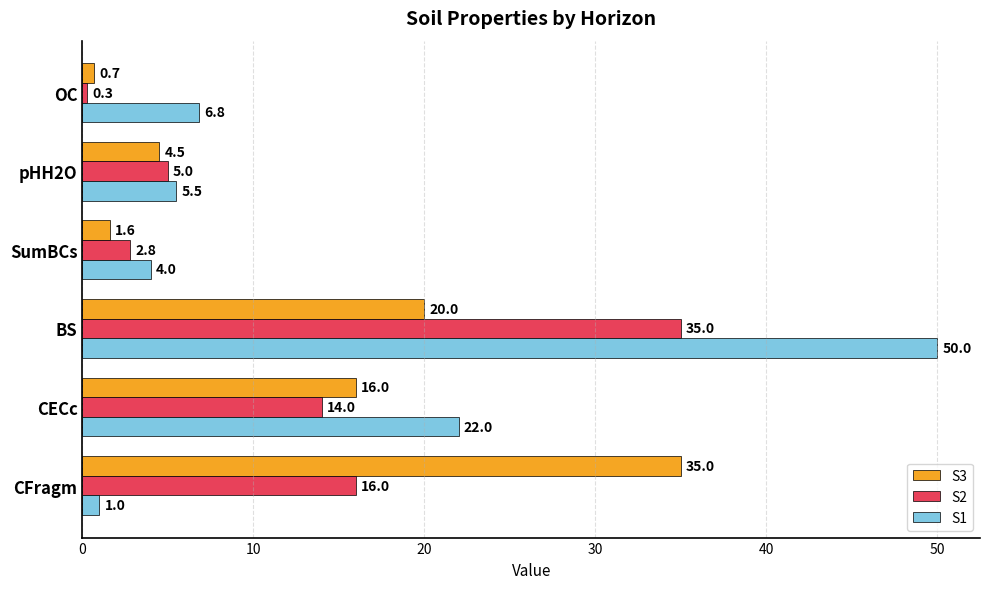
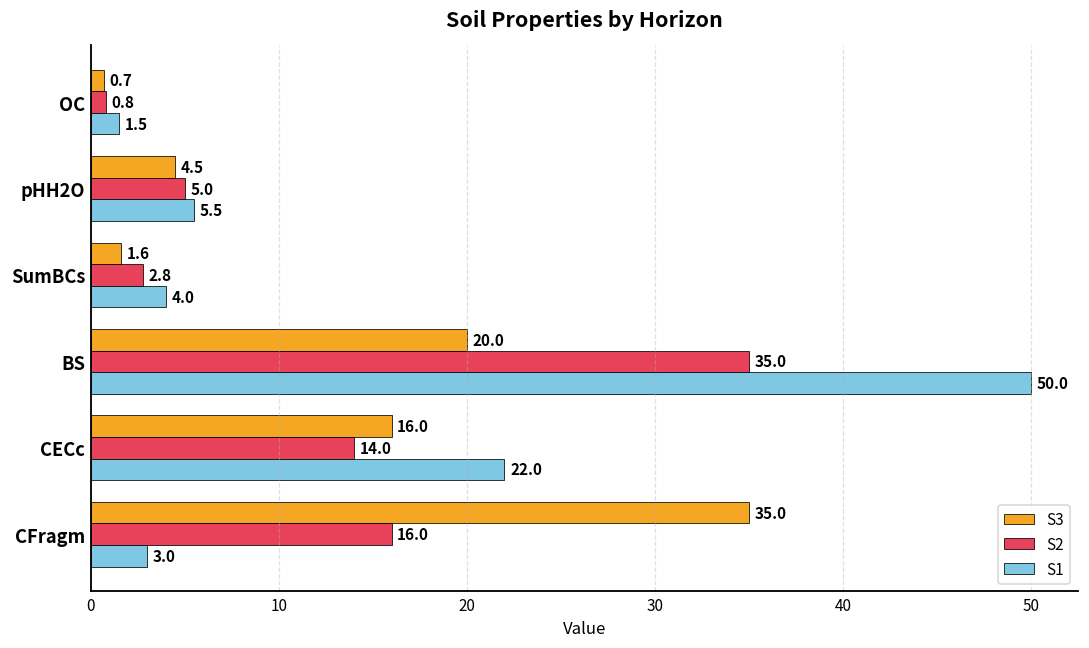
  {
    "S3": {
      "OC": 0.7,
      "pHH2O": 4.5,
      "SumBCs": 1.6,
      "BS": 20.0,
      "CECc": 16.0,
      "CFragm": 35.0
    },
    "S2": {
-     "OC": 0.3,
+     "OC": 0.8,
      "pHH2O": 5.0,
      "SumBCs": 2.8,
      "BS": 35.0,
      "CECc": 14.0,
      "CFragm": 16.0
    },
    "S1": {
-     "OC": 6.8,
+     "OC": 1.5,
      "pHH2O": 5.5,
      "SumBCs": 4.0,
      "BS": 50.0,
      "CECc": 22.0,
-     "CFragm": 1.0
+     "CFragm": 3.0
    }
  }
